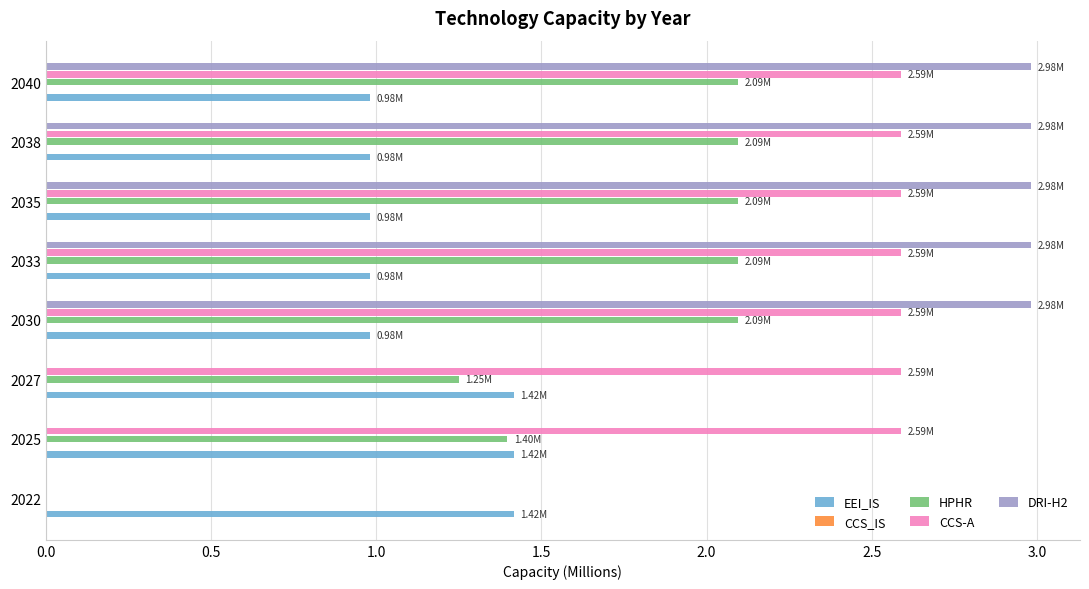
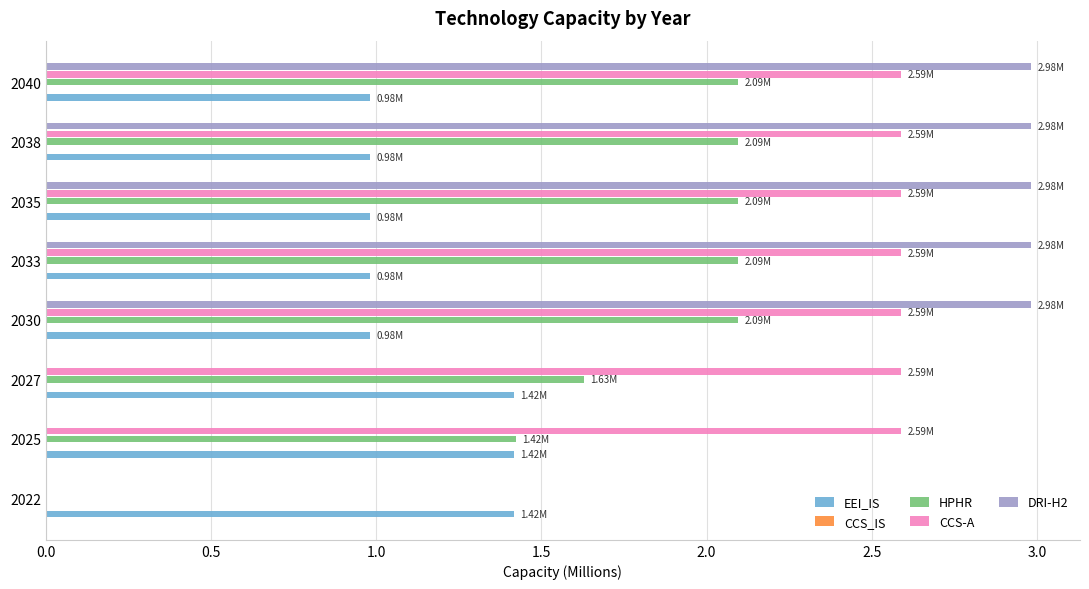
  {
    "CCS_IS": {
      "2040": "0.00",
      "2038": "0.00",
      "2035": "0.00",
      "2033": "0.00",
      "2030": "0.00",
      "2027": "0.00",
      "2025": "0.00",
      "2022": "0.00"
    },
    "HPHR": {
      "2040": "2.09M",
      "2038": "2.09M",
      "2035": "2.09M",
      "2033": "2.09M",
      "2030": "2.09M",
-     "2027": "1.25M",
-     "2025": "1.40M"
+     "2027": "1.63M",
+     "2025": "1.42M"
    },
    "CCS-A": {
      "2040": "2.59M",
      "2038": "2.59M",
      "2035": "2.59M",
      "2033": "2.59M",
      "2030": "2.59M",
      "2027": "2.59M",
      "2025": "2.59M"
    }
  }
